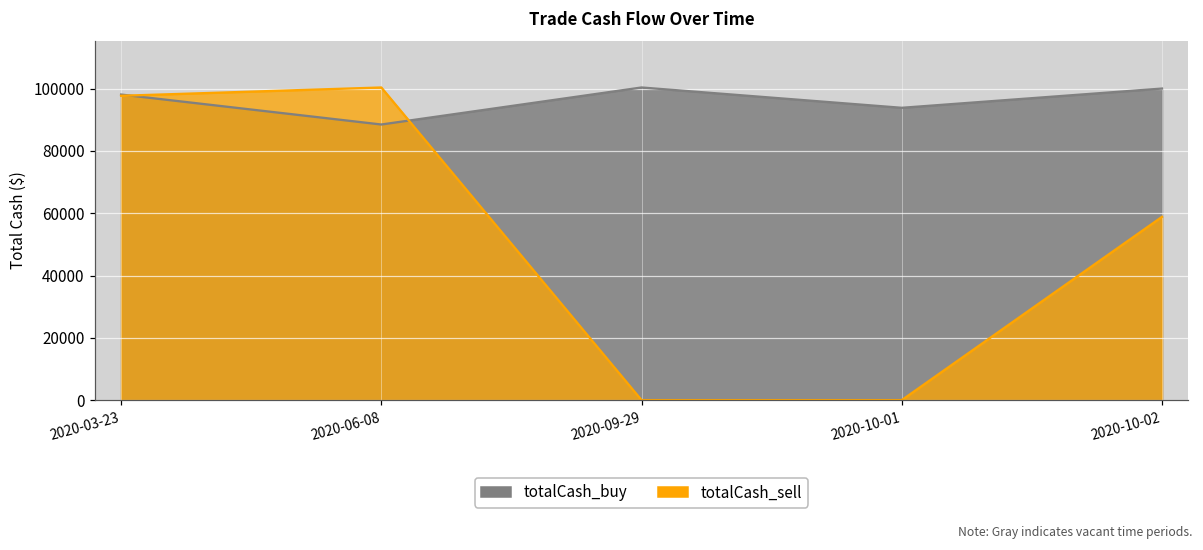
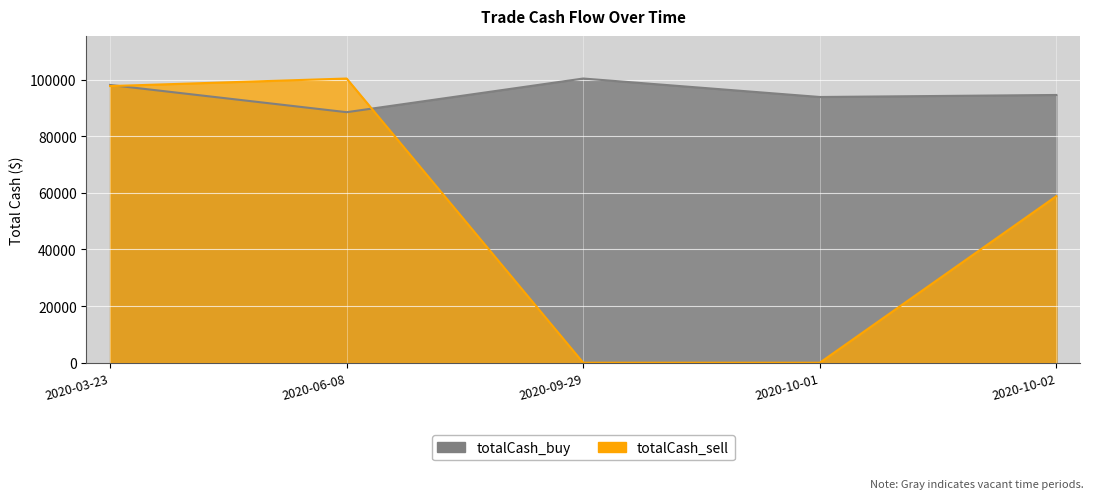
  {
    "totalCash_buy": {
      "2020-06-08": 88000,
      "2020-09-29": 100000,
      "2020-10-01": 94000,
-     "2020-10-02": 100000
+     "2020-10-02": 95000
    },
    "totalCash_sell": {
      "2020-06-08": 100000,
      "2020-09-29": 0,
      "2020-10-01": 0,
      "2020-10-02": 59000
    }
  }
